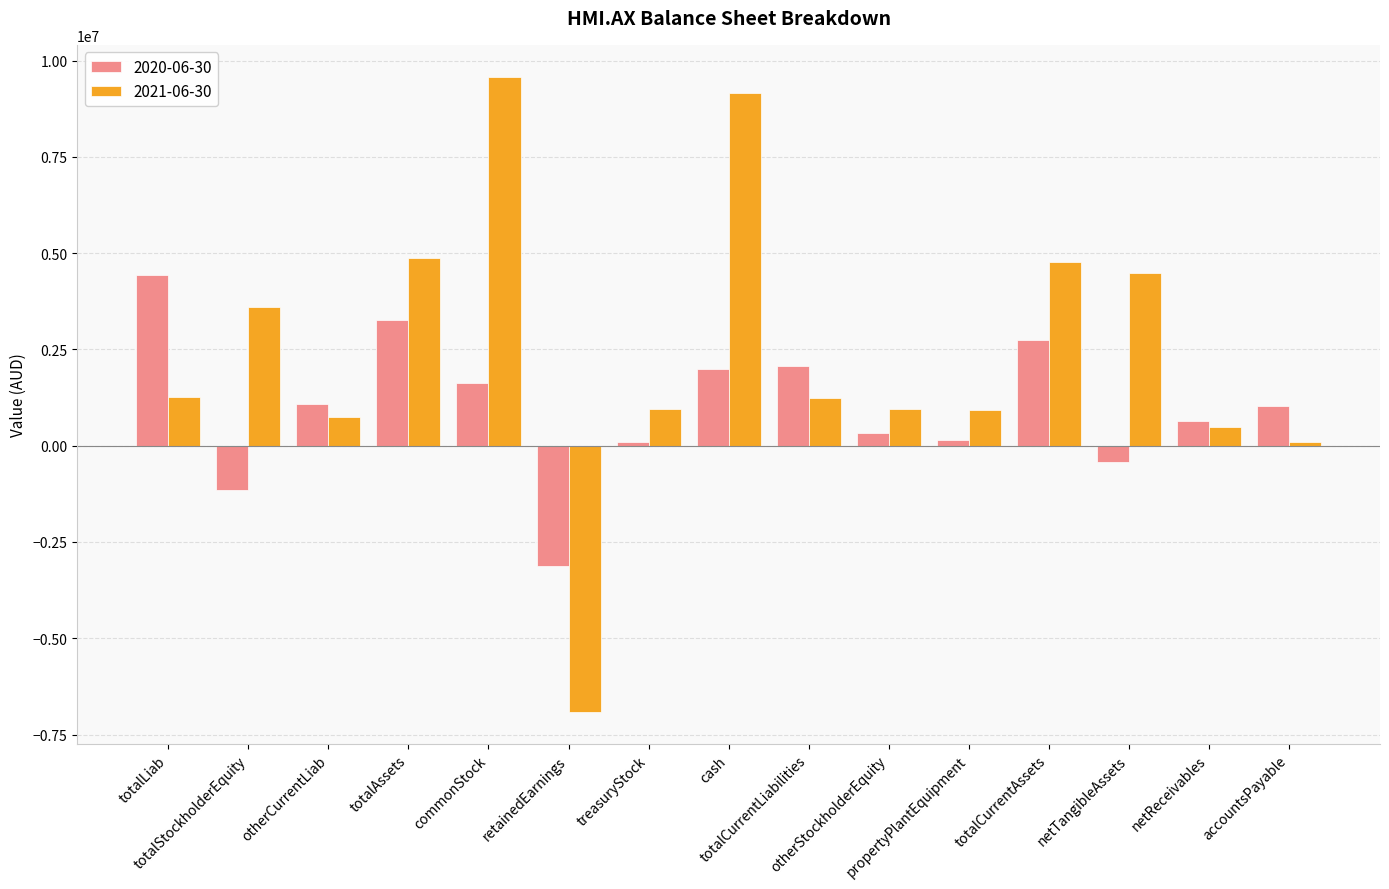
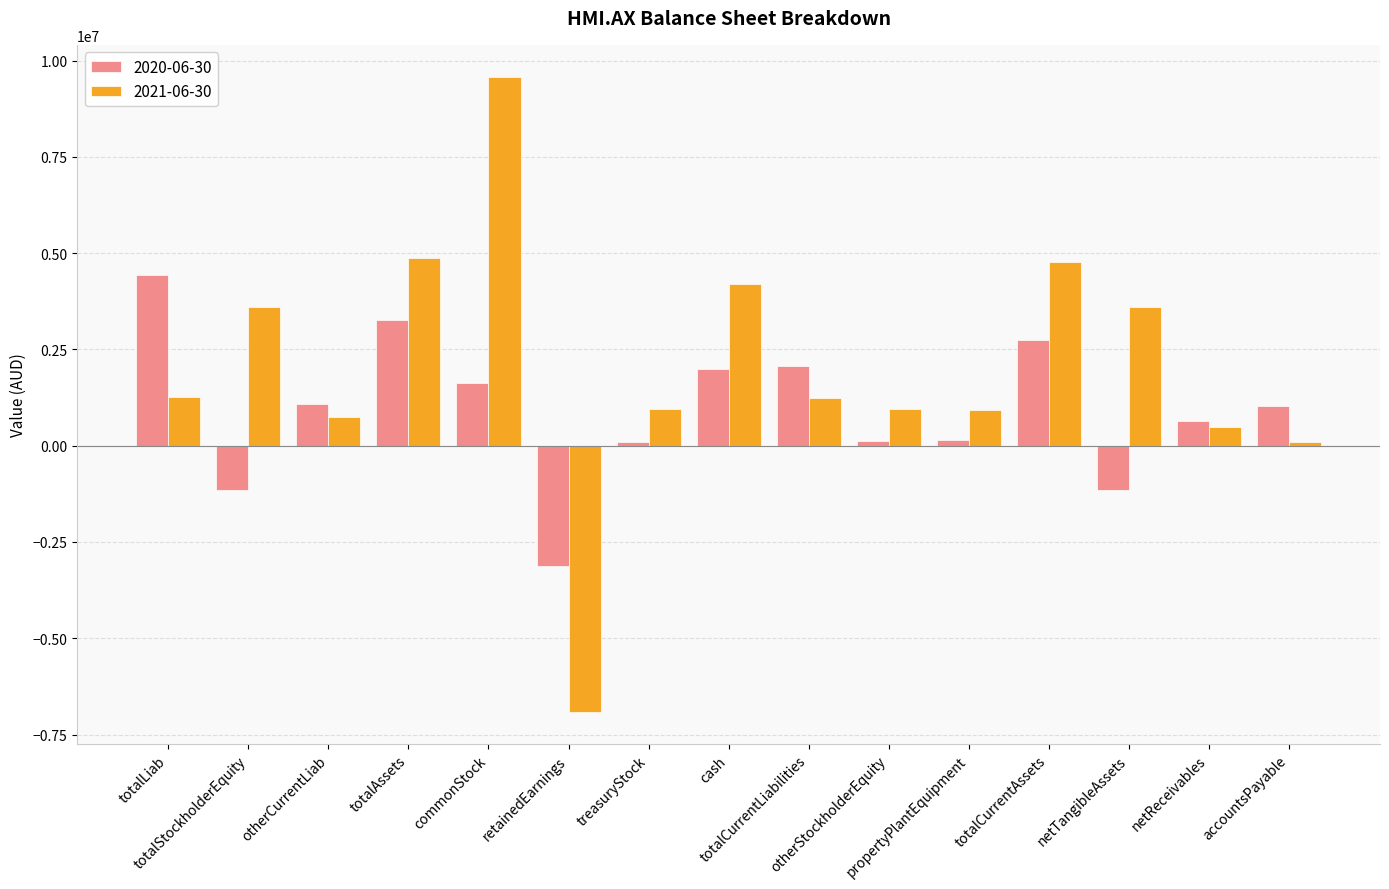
  {
    "2020-06-30": {
      "totalLiab": 4400000,
      "totalStockholderEquity": -1200000,
      "otherCurrentLiab": 1100000,
      "totalAssets": 3300000,
      "commonStock": 1600000,
      "retainedEarnings": -3100000,
      "treasuryStock": 100000,
      "cash": 2000000,
      "totalCurrentLiabilities": 2100000,
-     "otherStockholderEquity": 300000,
+     "otherStockholderEquity": 100000,
      "propertyPlantEquipment": 100000,
      "totalCurrentAssets": 2700000,
-     "netTangibleAssets": -400000,
+     "netTangibleAssets": -1200000,
      "netReceivables": 600000,
      "accountsPayable": 1000000
    },
    "2021-06-30": {
      "totalLiab": 1300000,
      "totalStockholderEquity": 3600000,
      "otherCurrentLiab": 700000,
      "totalAssets": 4900000,
      "commonStock": 9600000,
      "retainedEarnings": -6900000,
      "treasuryStock": 1000000,
-     "cash": 9200000,
+     "cash": 4200000,
      "totalCurrentLiabilities": 1200000,
      "otherStockholderEquity": 1000000,
      "propertyPlantEquipment": 900000,
      "totalCurrentAssets": 4800000,
-     "netTangibleAssets": 4500000,
+     "netTangibleAssets": 3600000,
      "netReceivables": 500000,
      "accountsPayable": 100000
    }
  }
